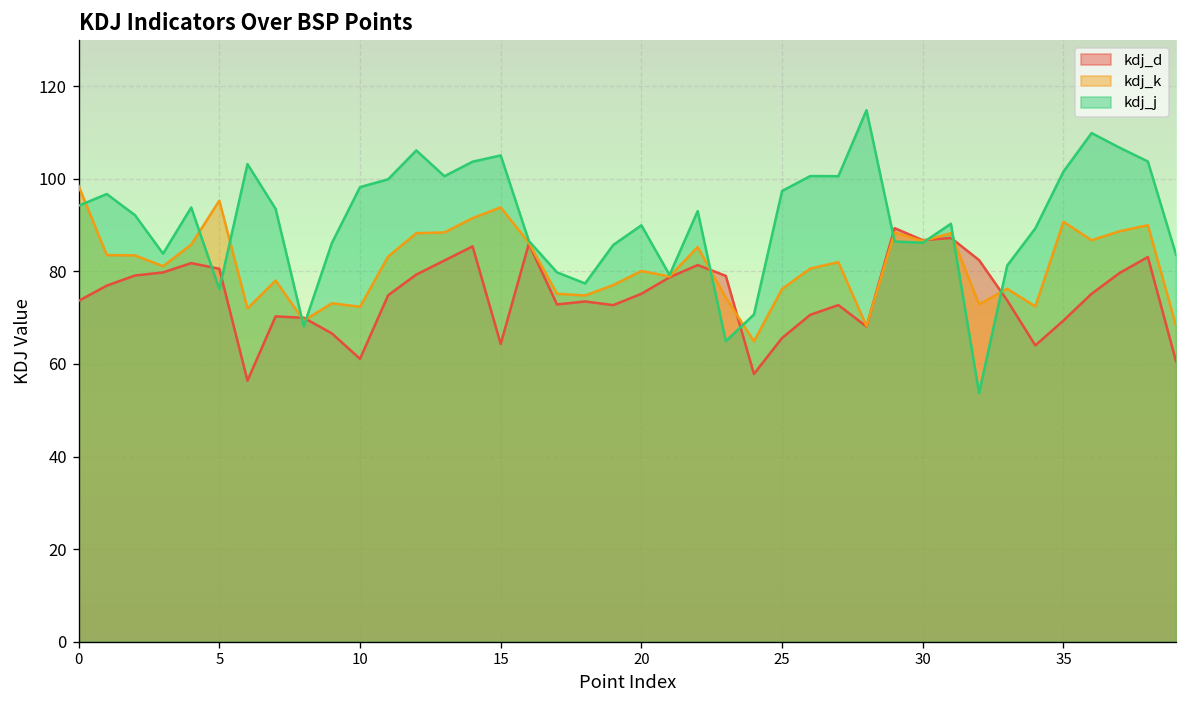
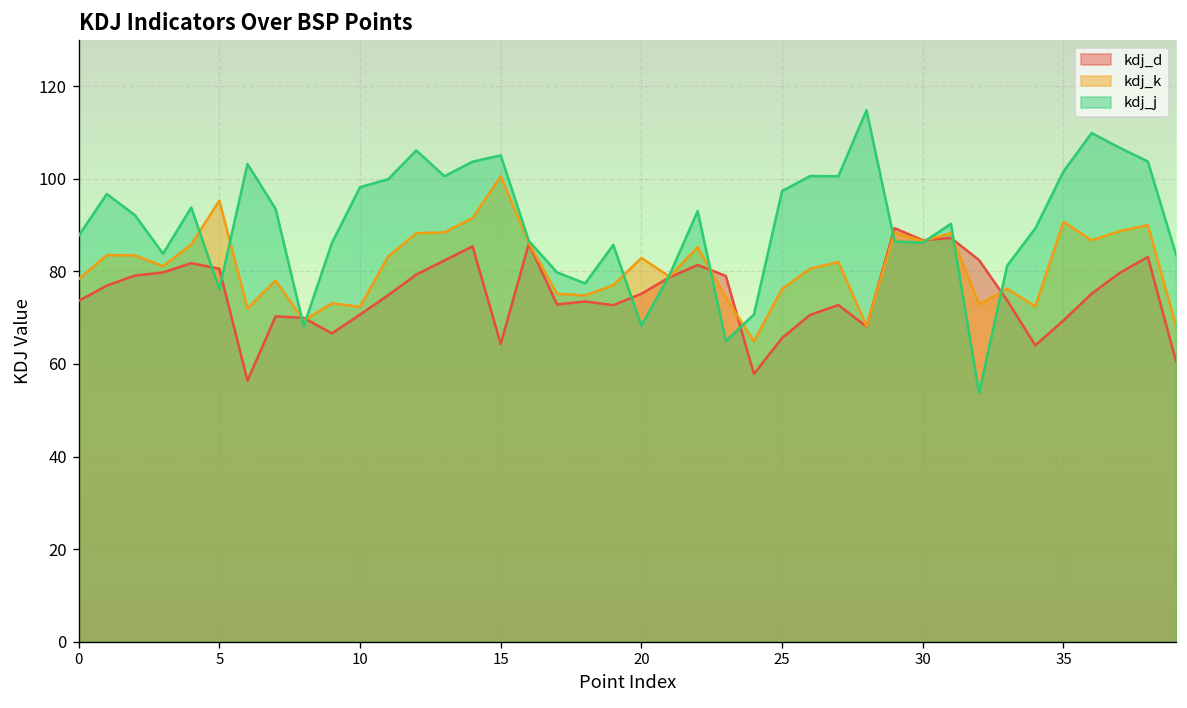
  {
    "kdj_d": {
      "0": 74,
      "5": 81,
-     "10": 61,
+     "10": 71,
      "15": 64,
      "20": 75,
      "25": 66,
      "35": 69
    },
    "kdj_k": {
-     "0": 98,
+     "0": 78,
      "5": 95,
      "10": 72,
-     "15": 94,
-     "20": 80,
+     "15": 101,
+     "20": 83,
      "25": 76,
      "35": 91
    },
    "kdj_j": {
-     "0": 94,
+     "0": 88,
      "5": 76,
      "10": 98,
      "15": 105,
-     "20": 90,
+     "20": 68,
      "25": 97,
      "35": 102
    }
  }
